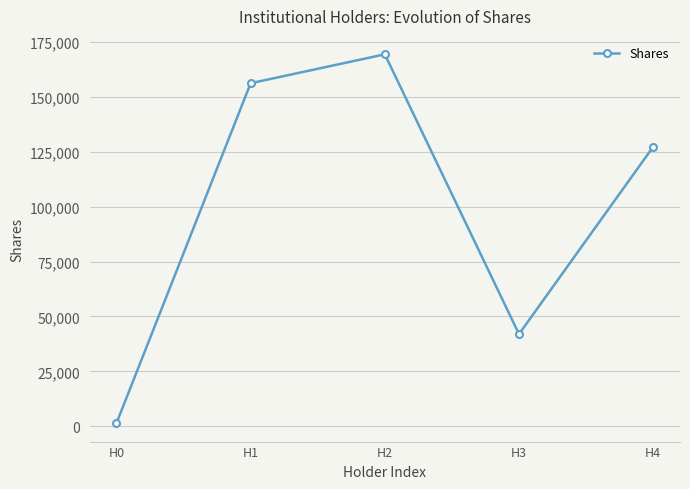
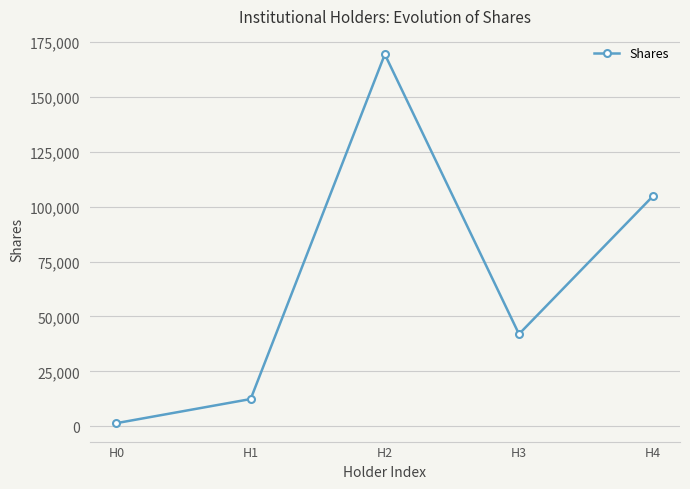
  {
    "H0": "2,000",
-   "H1": "156,000",
+   "H1": "12,000",
    "H2": "169,000",
    "H3": "42,000",
-   "H4": "127,000"
+   "H4": "105,000"
  }
